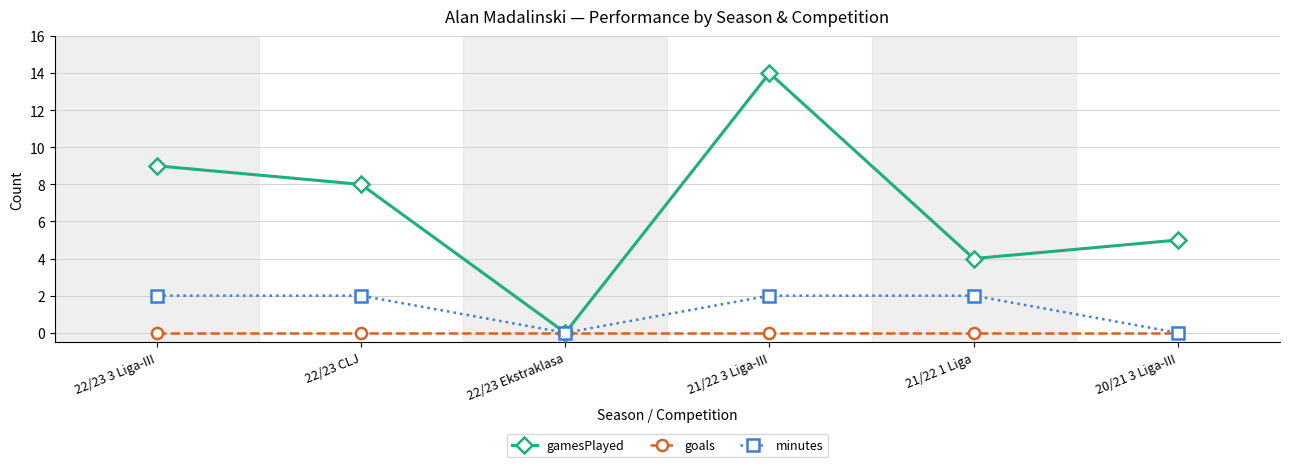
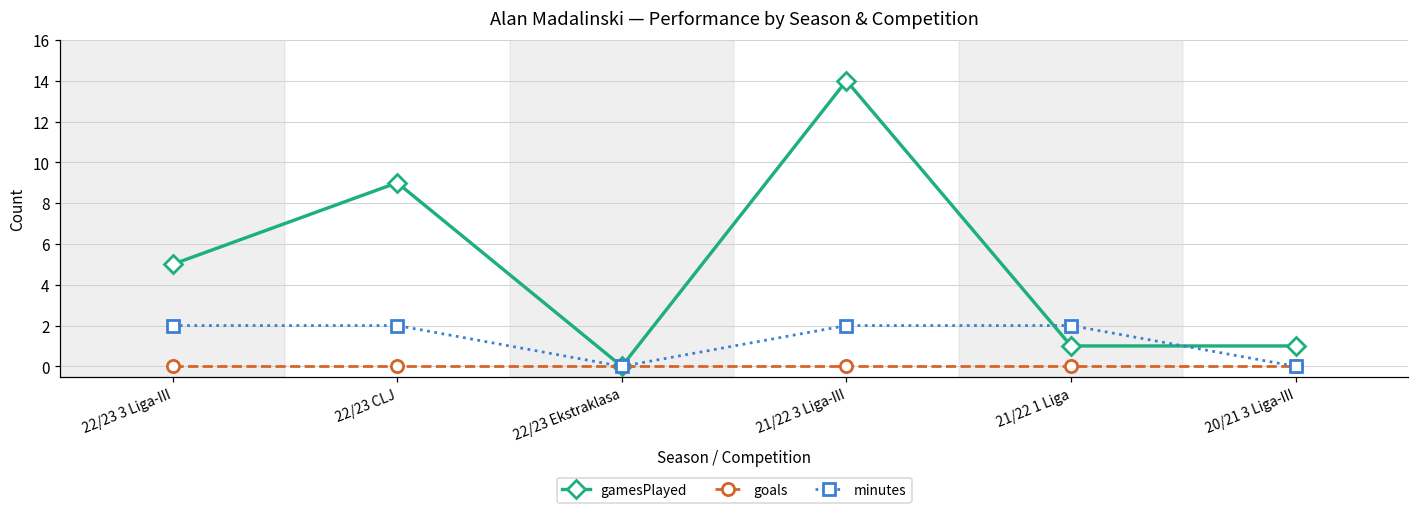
  {
    "gamesPlayed": {
-     "22/23 3 Liga-III": 9,
-     "22/23 CLJ": 8,
+     "22/23 3 Liga-III": 5,
+     "22/23 CLJ": 9,
      "21/22 3 Liga-III": 14,
-     "21/22 1 Liga": 4,
-     "20/21 3 Liga-III": 5
+     "21/22 1 Liga": 1,
+     "20/21 3 Liga-III": 1
    },
    "goals": {
      "22/23 3 Liga-III": 0,
      "22/23 CLJ": 0,
      "21/22 3 Liga-III": 0,
      "21/22 1 Liga": 0
    },
    "minutes": {
      "22/23 3 Liga-III": 2,
      "22/23 CLJ": 2,
      "21/22 3 Liga-III": 2,
      "21/22 1 Liga": 2
    }
  }
